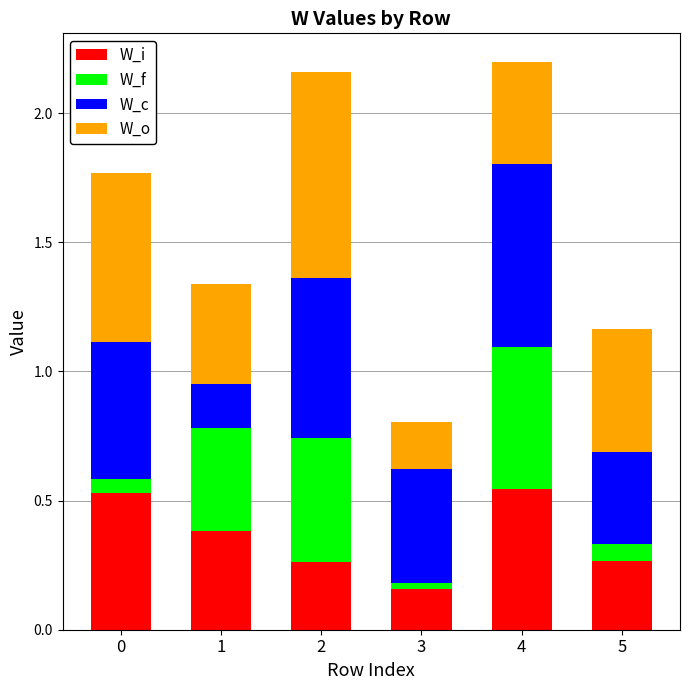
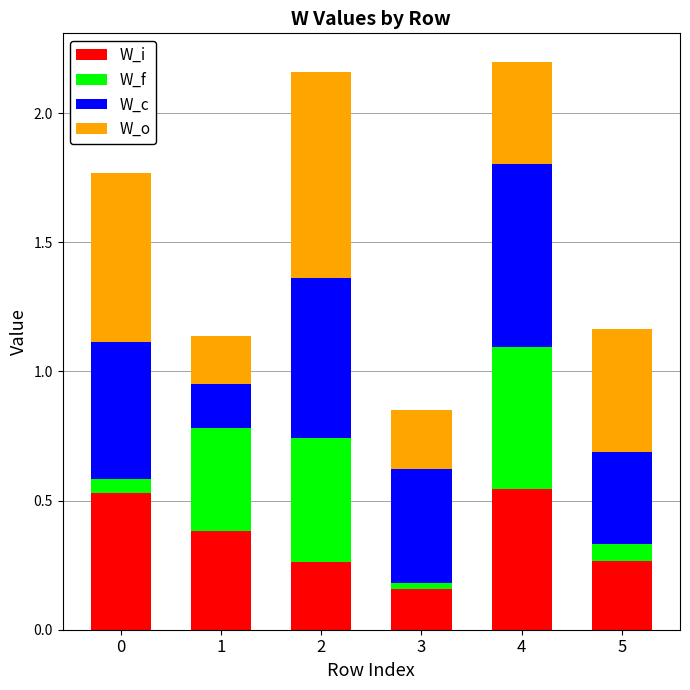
  {
    "W_i": {
      "0": 0.53,
      "1": 0.38,
      "2": 0.26,
      "3": 0.16,
      "4": 0.54,
      "5": 0.27
    },
    "W_f": {
      "0": 0.05,
      "1": 0.40,
      "2": 0.48,
      "3": 0.02,
      "4": 0.55,
      "5": 0.07
    },
    "W_c": {
      "0": 0.53,
      "1": 0.17,
      "2": 0.62,
      "3": 0.44,
      "4": 0.71,
      "5": 0.36
    },
    "W_o": {
      "0": 0.65,
-     "1": 0.39,
+     "1": 0.19,
      "2": 0.80,
-     "3": 0.18,
+     "3": 0.23,
      "4": 0.40,
      "5": 0.47
    }
  }
